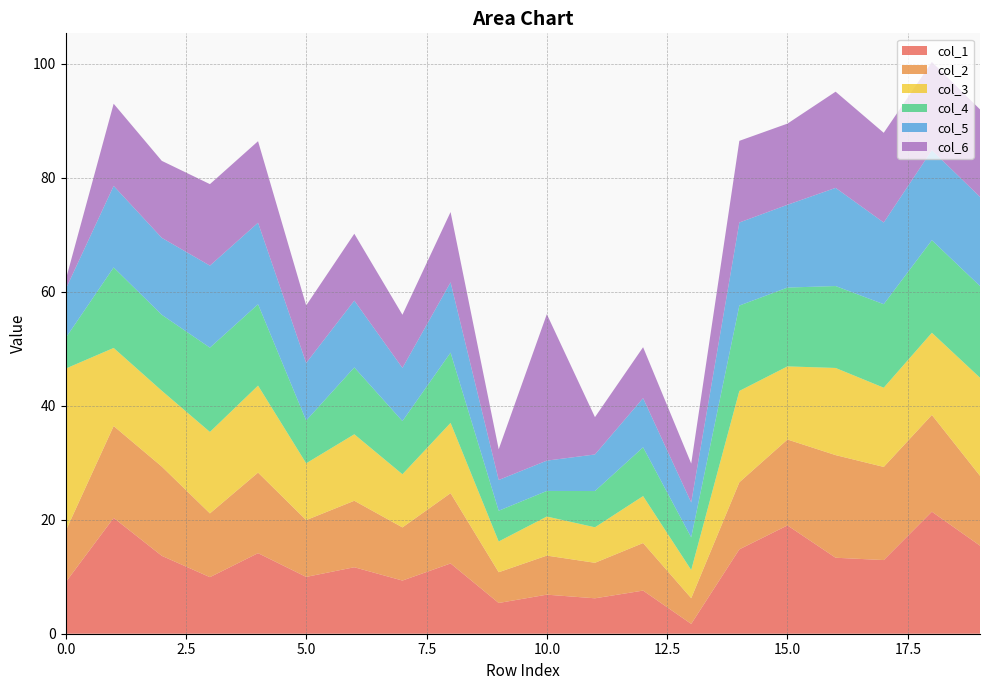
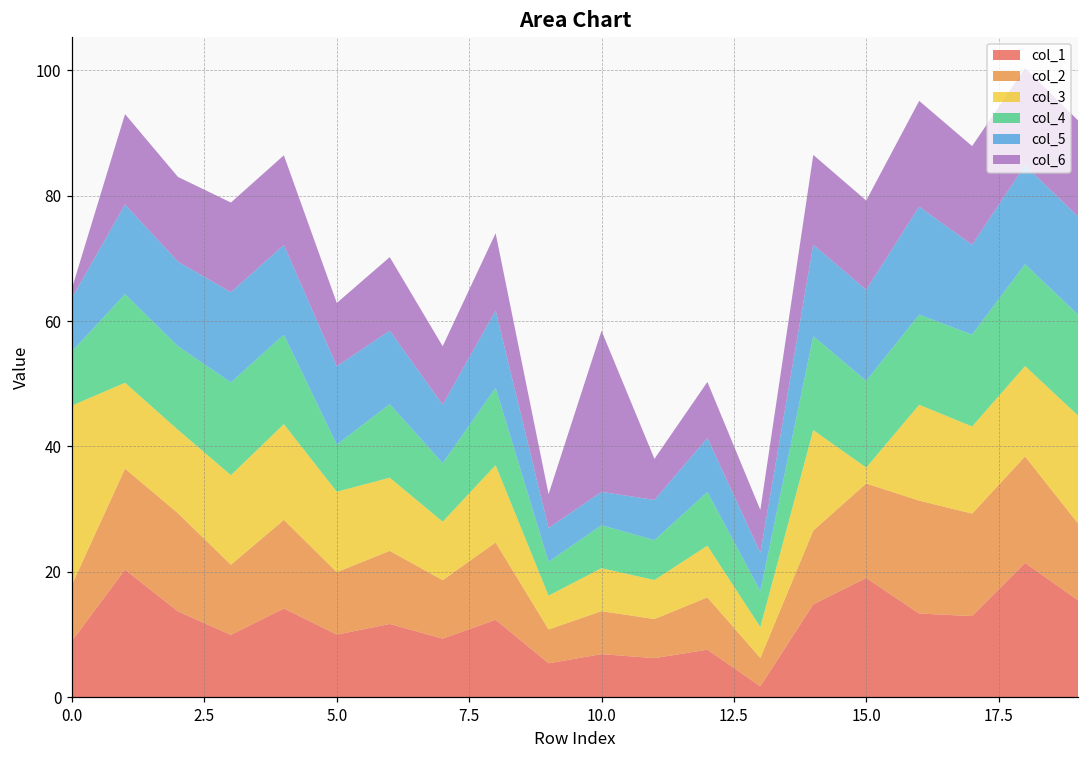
  {
    "col_3": {
      "0.0": 29,
-     "5.0": 10,
+     "5.0": 13,
      "10.0": 7,
-     "15.0": 13
+     "15.0": 3
    },
    "col_4": {
-     "0.0": 5,
+     "0.0": 9,
      "5.0": 8,
-     "10.0": 4,
+     "10.0": 7,
      "15.0": 14
    },
    "col_5": {
      "0.0": 9,
-     "5.0": 10,
+     "5.0": 13,
      "10.0": 5,
      "15.0": 15
    },
    "col_6": {
      "0.0": 2,
      "5.0": 10,
      "10.0": 26,
      "15.0": 14
    }
  }
